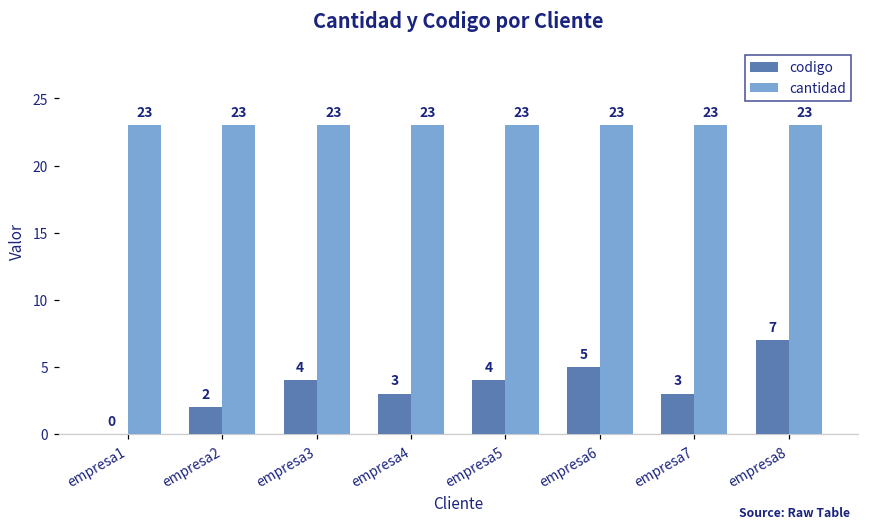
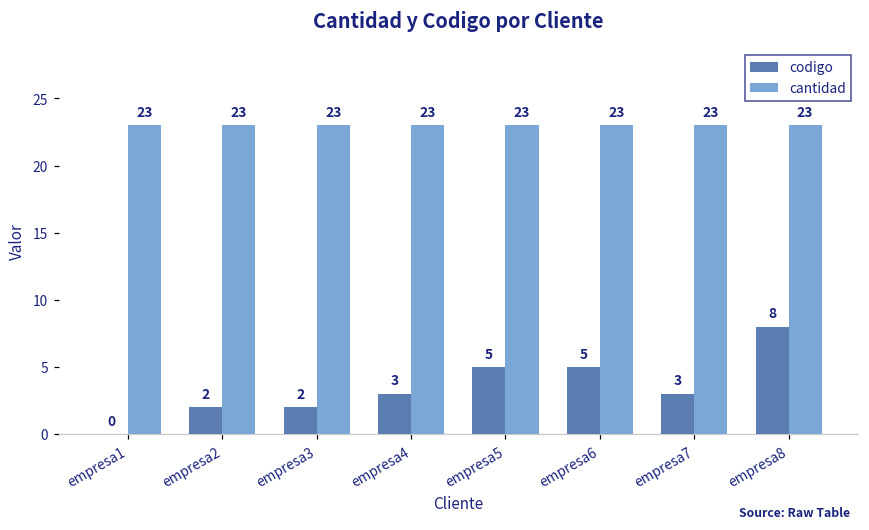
  {
    "codigo": {
      "empresa1": 0,
      "empresa2": 2,
-     "empresa3": 4,
+     "empresa3": 2,
      "empresa4": 3,
-     "empresa5": 4,
+     "empresa5": 5,
      "empresa6": 5,
      "empresa7": 3,
-     "empresa8": 7
+     "empresa8": 8
    },
    "cantidad": {
      "empresa1": 23,
      "empresa2": 23,
      "empresa3": 23,
      "empresa4": 23,
      "empresa5": 23,
      "empresa6": 23,
      "empresa7": 23,
      "empresa8": 23
    }
  }
